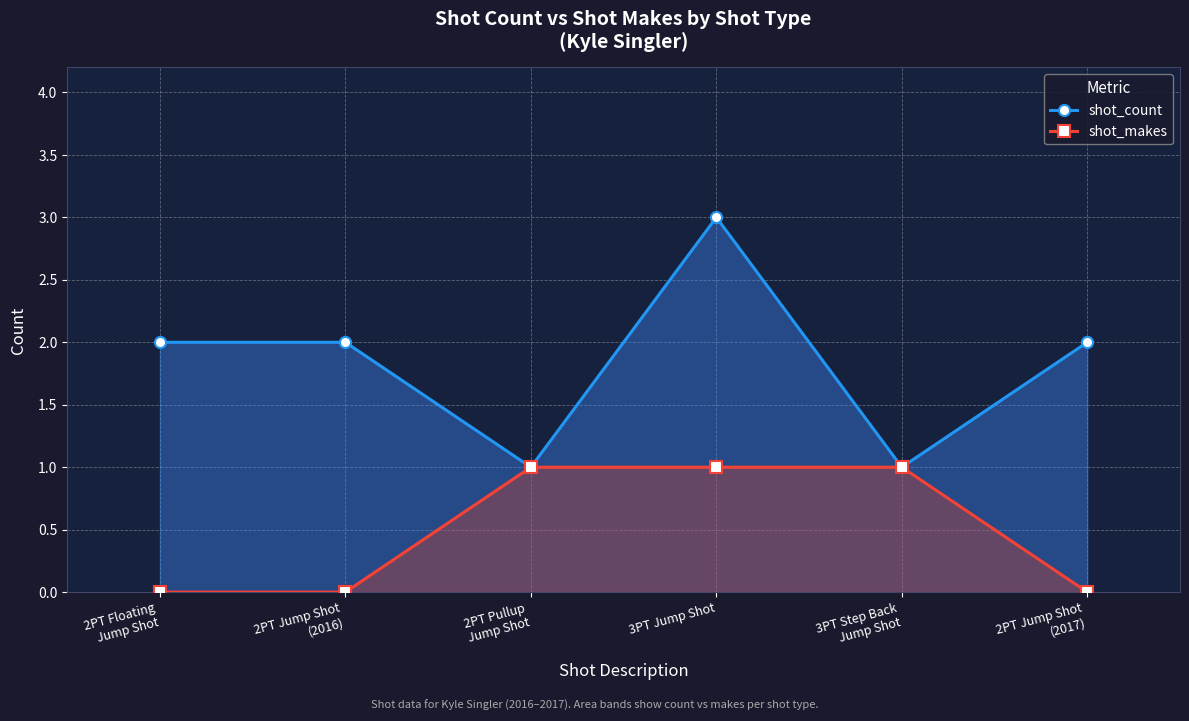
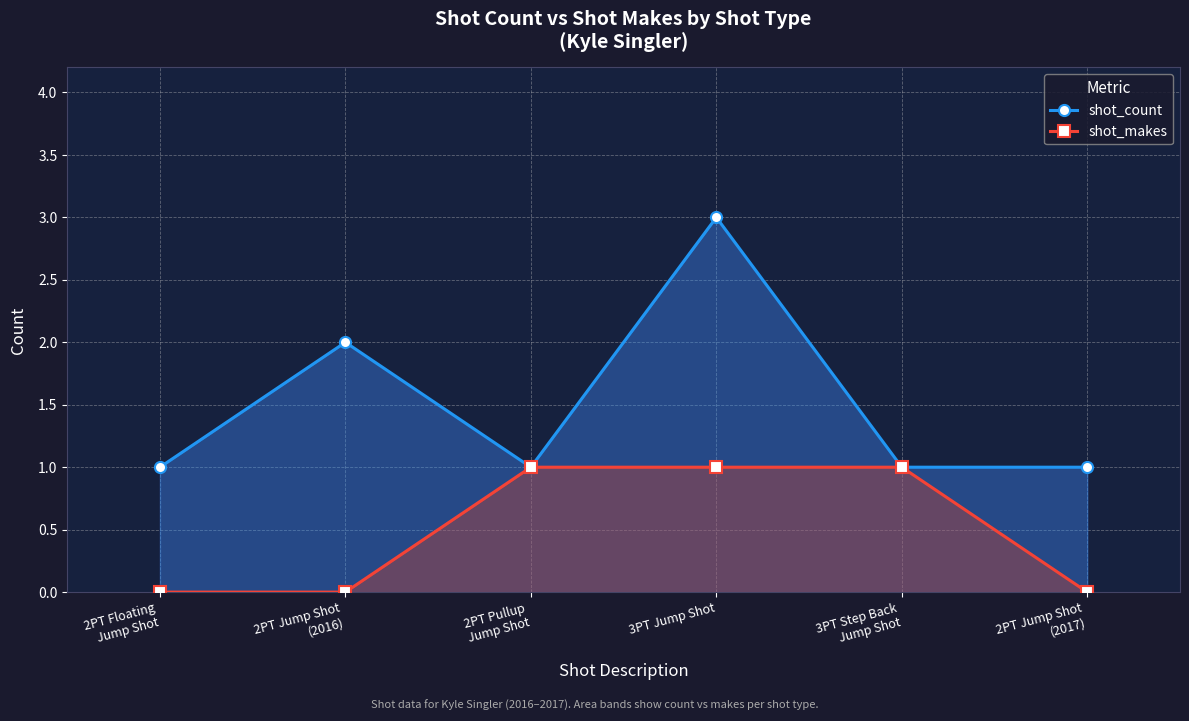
  {
    "shot_count": {
-     "2PT Floating Jump Shot": 2,
+     "2PT Floating Jump Shot": 1,
      "2PT Jump Shot (2016)": 2,
      "3PT Jump Shot": 3,
-     "2PT Jump Shot (2017)": 2
+     "2PT Jump Shot (2017)": 1
    },
    "shot_makes": {
      "2PT Floating Jump Shot": 0,
      "2PT Jump Shot (2016)": 0,
      "3PT Jump Shot": 1,
      "2PT Jump Shot (2017)": 0
    }
  }
